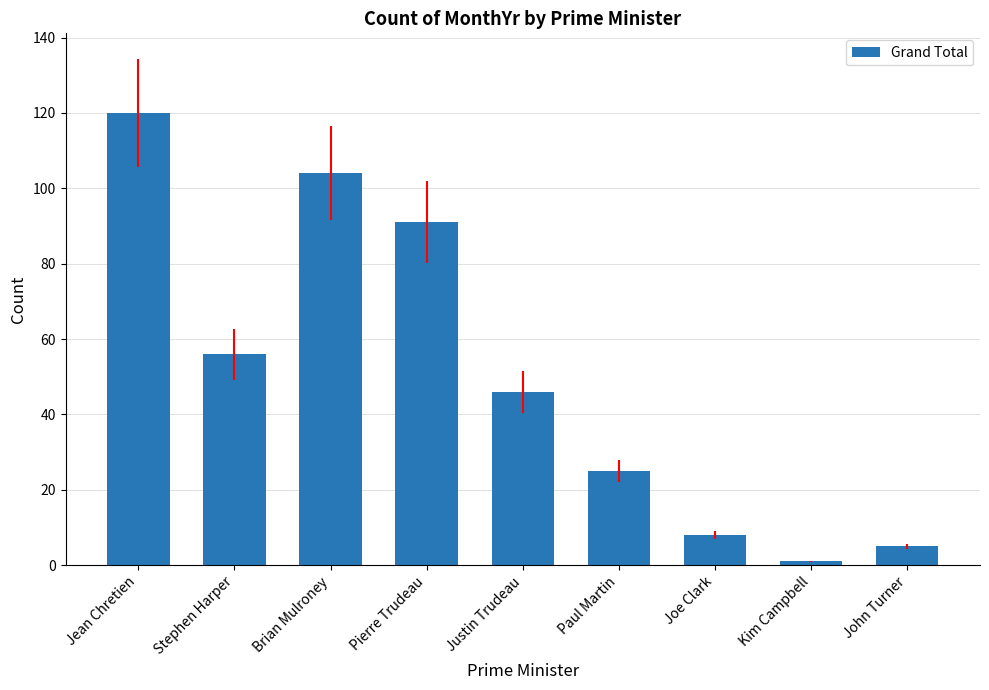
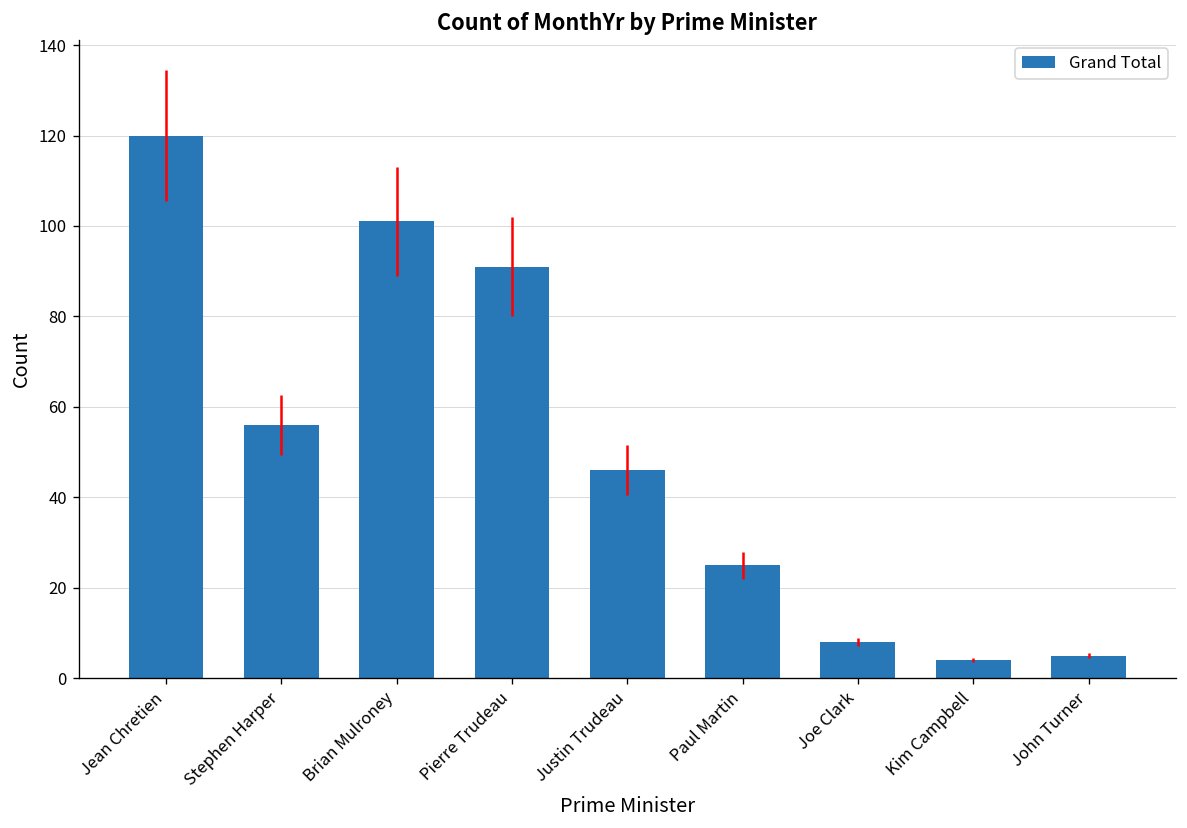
  {
    "Jean Chretien": 120,
    "Stephen Harper": 56,
-   "Brian Mulroney": 104,
+   "Brian Mulroney": 101,
    "Pierre Trudeau": 91,
    "Justin Trudeau": 46,
    "Paul Martin": 25,
    "Joe Clark": 8,
-   "Kim Campbell": 1,
+   "Kim Campbell": 4,
    "John Turner": 5
  }
